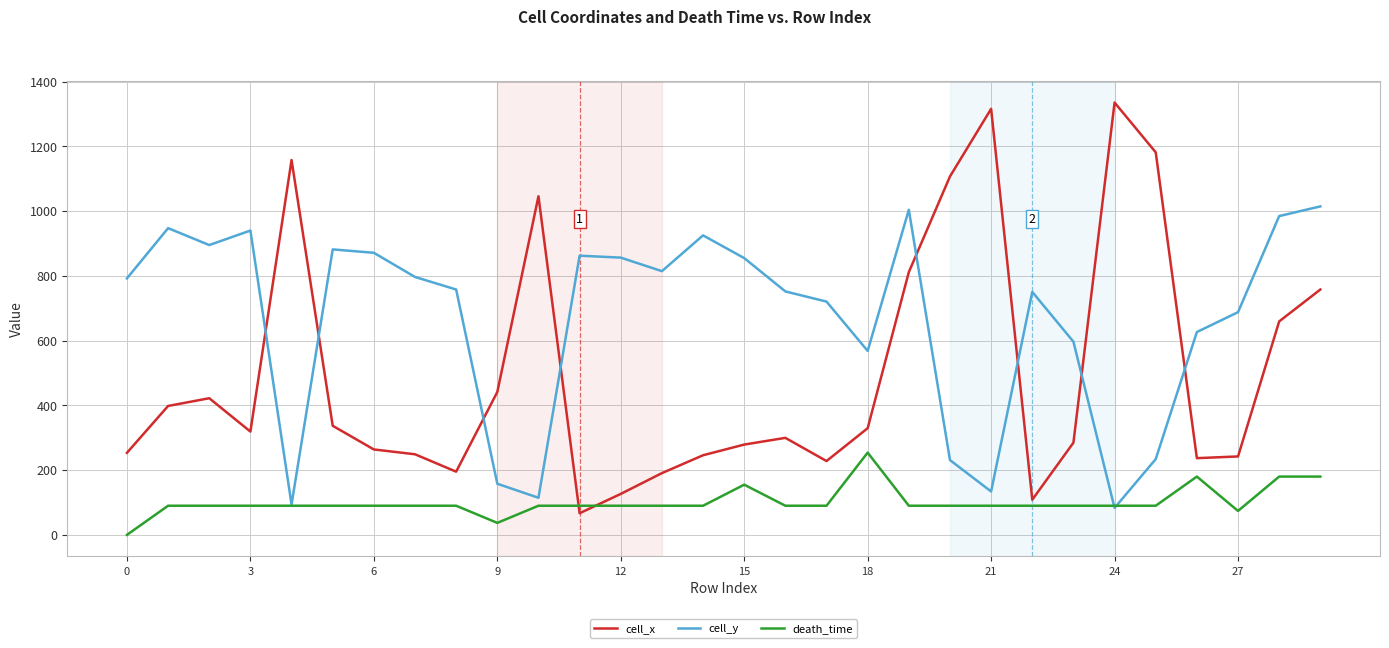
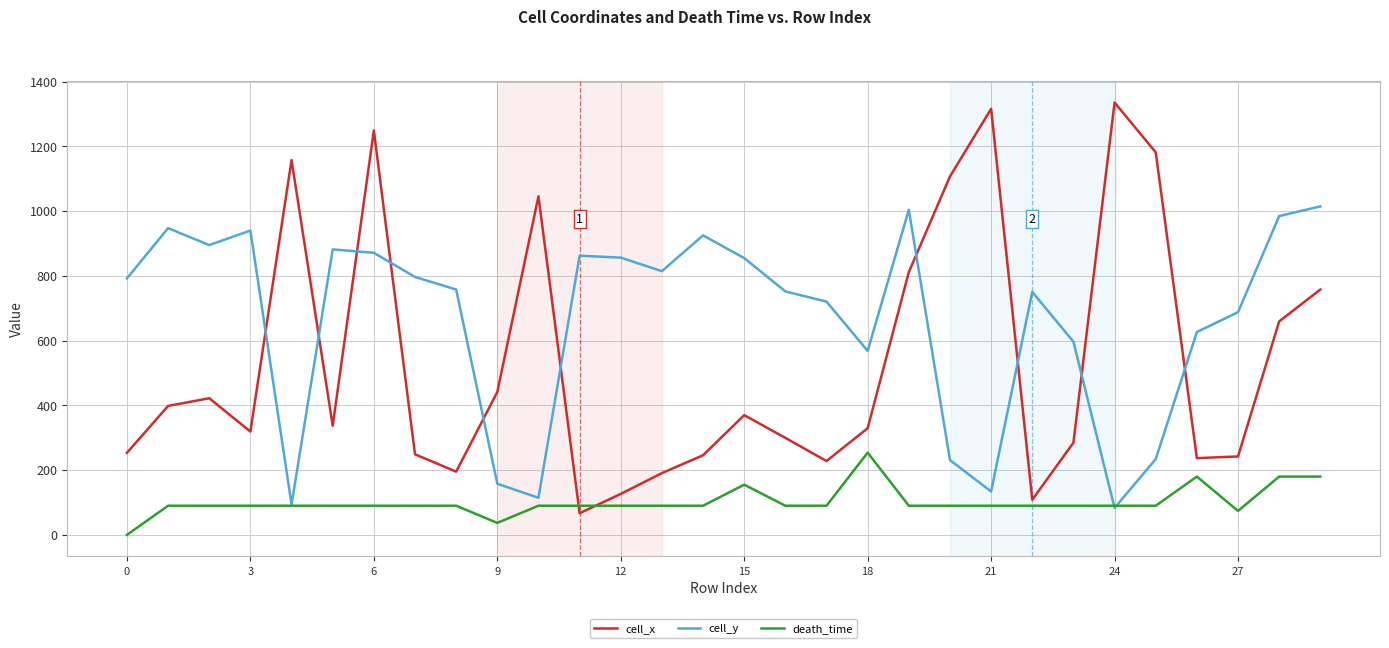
  {
    "cell_x": {
      "0": 250,
      "3": 320,
-     "6": 260,
+     "6": 1250,
      "9": 440,
      "12": 130,
-     "15": 280,
+     "15": 370,
      "18": 330,
      "21": 1320,
      "24": 1340,
      "27": 240
    },
    "cell_y": {
      "0": 790,
      "3": 940,
      "6": 870,
      "9": 160,
      "12": 860,
      "15": 850,
      "18": 570,
      "21": 130,
      "27": 690
    },
    "death_time": {
      "0": 0,
      "3": 90,
      "6": 90,
      "9": 40,
      "12": 90,
      "15": 160,
      "18": 250,
      "21": 90,
      "27": 70
    }
  }
